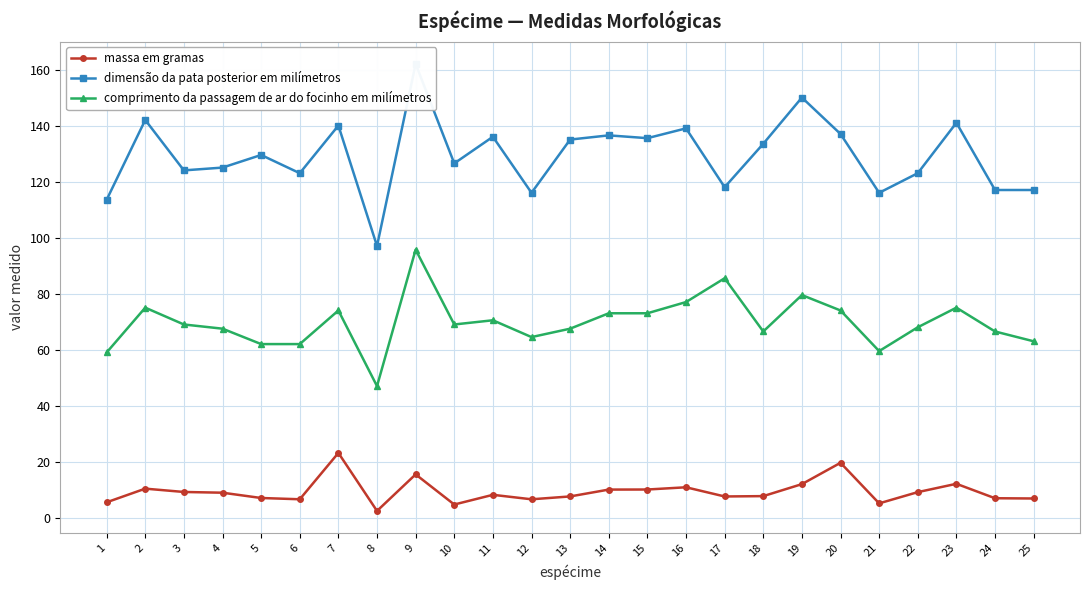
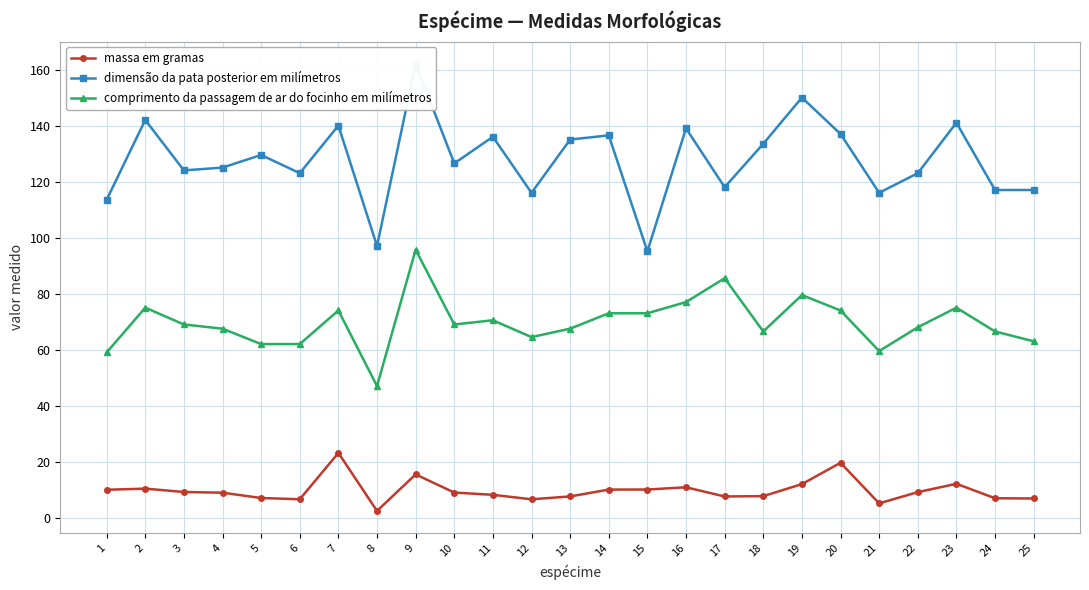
  {
    "massa em gramas": {
-     "1": 6,
+     "1": 10,
      "2": 10,
      "3": 9,
      "4": 9,
      "5": 7,
      "6": 7,
      "7": 23,
      "8": 2,
      "9": 15,
-     "10": 5,
+     "10": 9,
      "11": 8,
      "12": 7,
      "13": 8,
      "14": 10,
      "15": 10,
      "16": 11,
      "17": 8,
      "18": 8,
      "19": 12,
      "20": 20,
      "21": 5,
      "22": 9,
      "23": 12,
      "24": 7,
      "25": 7
    },
    "dimensão da pata posterior em milímetros": {
      "1": 114,
      "2": 142,
      "3": 124,
      "4": 125,
      "5": 130,
      "6": 123,
      "7": 140,
      "8": 97,
      "10": 127,
      "11": 136,
      "12": 116,
      "13": 135,
      "14": 137,
-     "15": 136,
+     "15": 95,
      "16": 139,
      "17": 118,
      "18": 134,
      "19": 150,
      "20": 137,
      "21": 116,
      "22": 123,
      "23": 141,
      "24": 117,
      "25": 117
    },
    "comprimento da passagem de ar do focinho em milímetros": {
      "1": 59,
      "2": 75,
      "3": 69,
      "4": 68,
      "5": 62,
      "6": 62,
      "7": 74,
      "8": 47,
      "9": 96,
      "10": 69,
      "11": 71,
      "12": 65,
      "13": 68,
      "14": 73,
      "15": 73,
      "16": 77,
      "17": 86,
      "18": 67,
      "19": 80,
      "20": 74,
      "21": 60,
      "22": 68,
      "23": 75,
      "24": 67,
      "25": 63
    }
  }
